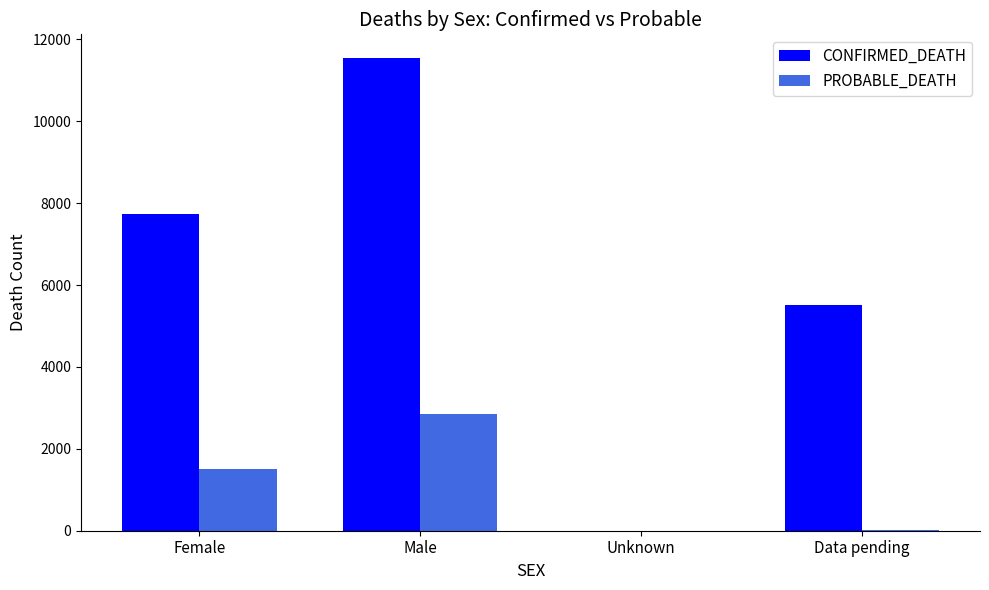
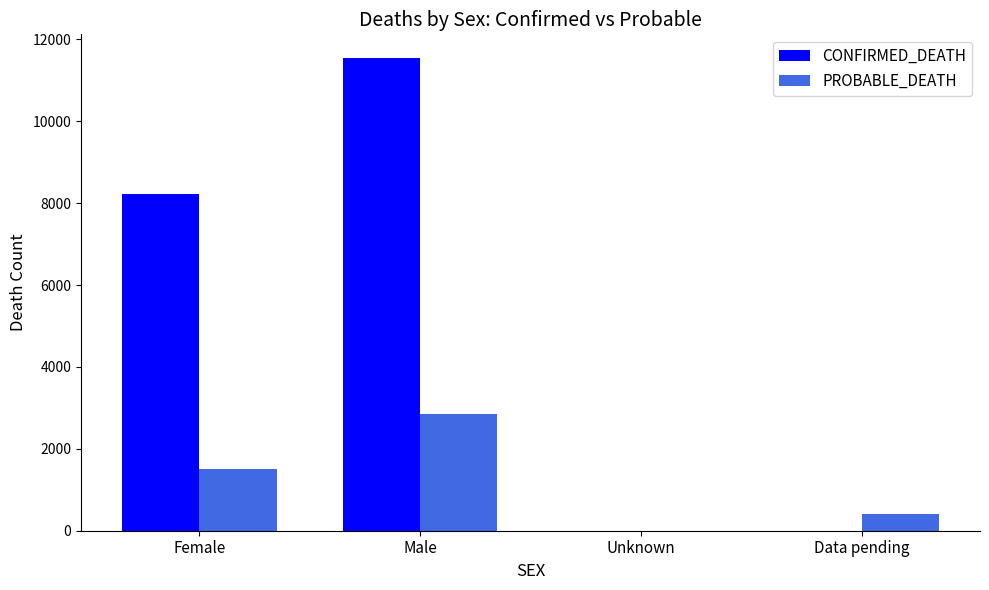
  {
    "CONFIRMED_DEATH": {
-     "Female": 7700,
+     "Female": 8200,
      "Male": 11500,
-     "Data pending": 5500
+     "Data pending": 0
    },
    "PROBABLE_DEATH": {
      "Female": 1500,
      "Male": 2800,
      "Unknown": 0,
-     "Data pending": 0
+     "Data pending": 400
    }
  }
